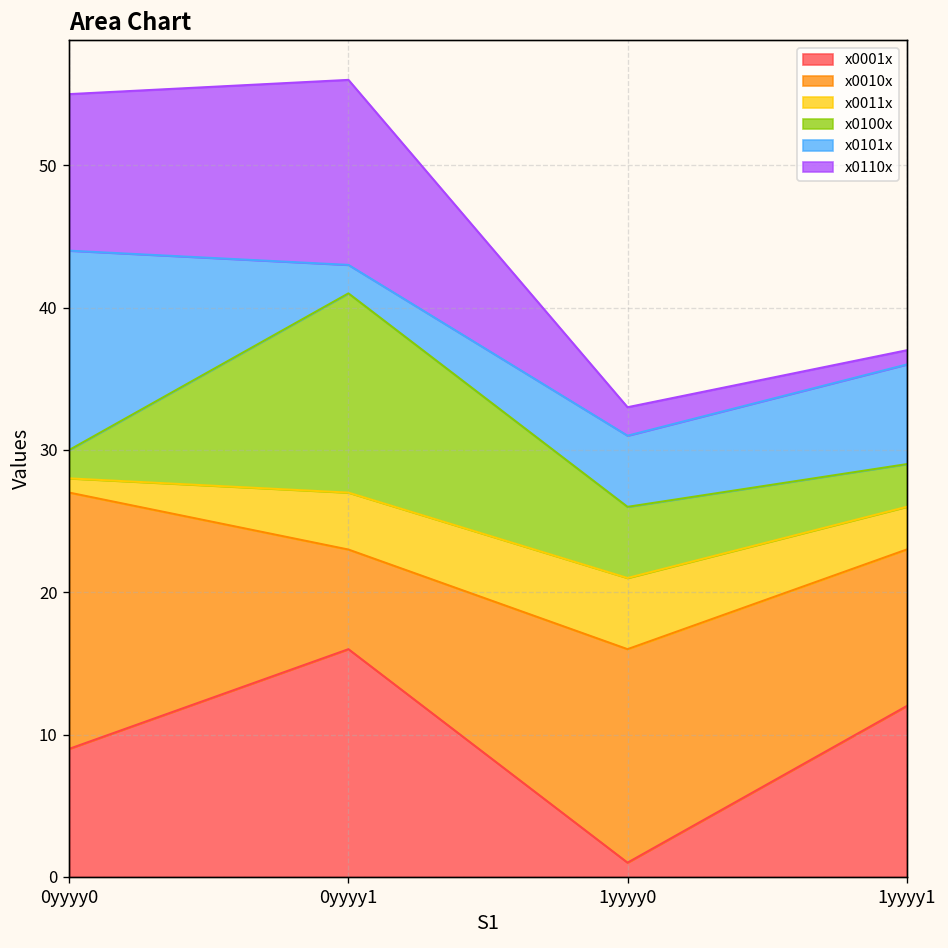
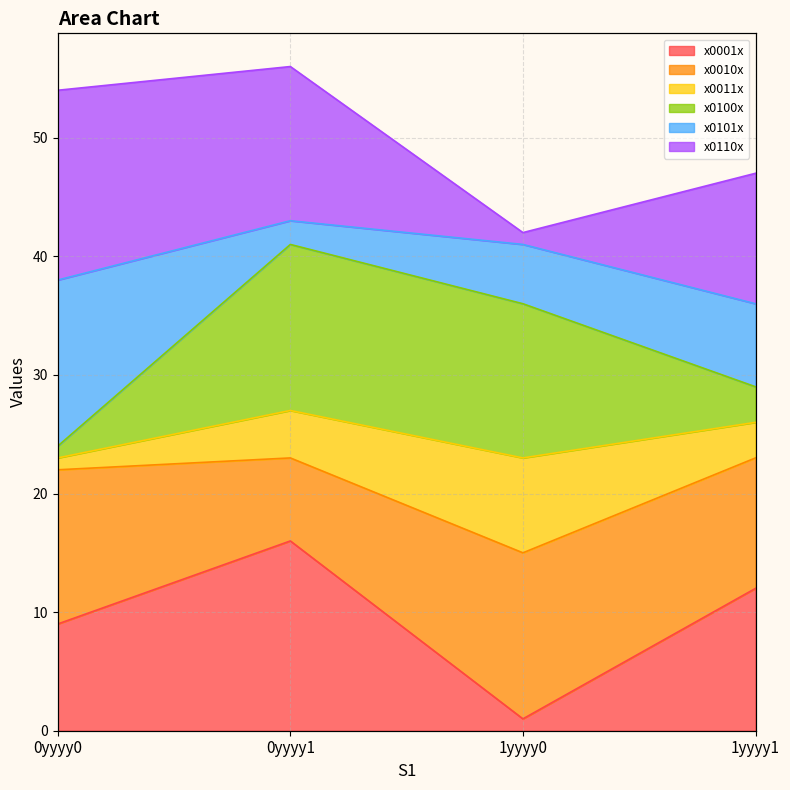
  {
    "x0001x": {
      "0yyyy0": 9,
      "0yyyy1": 16,
      "1yyyy0": 1,
      "1yyyy1": 12
    },
    "x0010x": {
-     "0yyyy0": 18,
+     "0yyyy0": 13,
      "0yyyy1": 7,
-     "1yyyy0": 15,
+     "1yyyy0": 14,
      "1yyyy1": 11
    },
    "x0011x": {
      "0yyyy0": 1,
      "0yyyy1": 4,
-     "1yyyy0": 5,
+     "1yyyy0": 8,
      "1yyyy1": 3
    },
    "x0100x": {
-     "0yyyy0": 2,
+     "0yyyy0": 1,
      "0yyyy1": 14,
-     "1yyyy0": 5,
+     "1yyyy0": 13,
      "1yyyy1": 3
    },
    "x0101x": {
      "0yyyy0": 14,
      "0yyyy1": 2,
      "1yyyy0": 5,
      "1yyyy1": 7
    },
    "x0110x": {
-     "0yyyy0": 11,
+     "0yyyy0": 16,
      "0yyyy1": 13,
-     "1yyyy0": 2,
-     "1yyyy1": 1
+     "1yyyy0": 1,
+     "1yyyy1": 11
    }
  }
